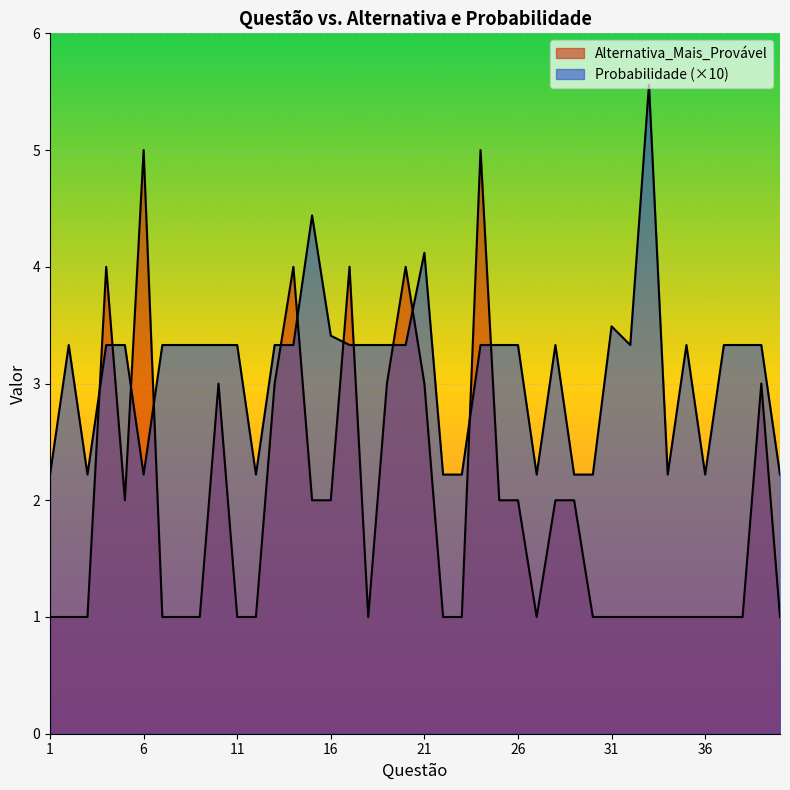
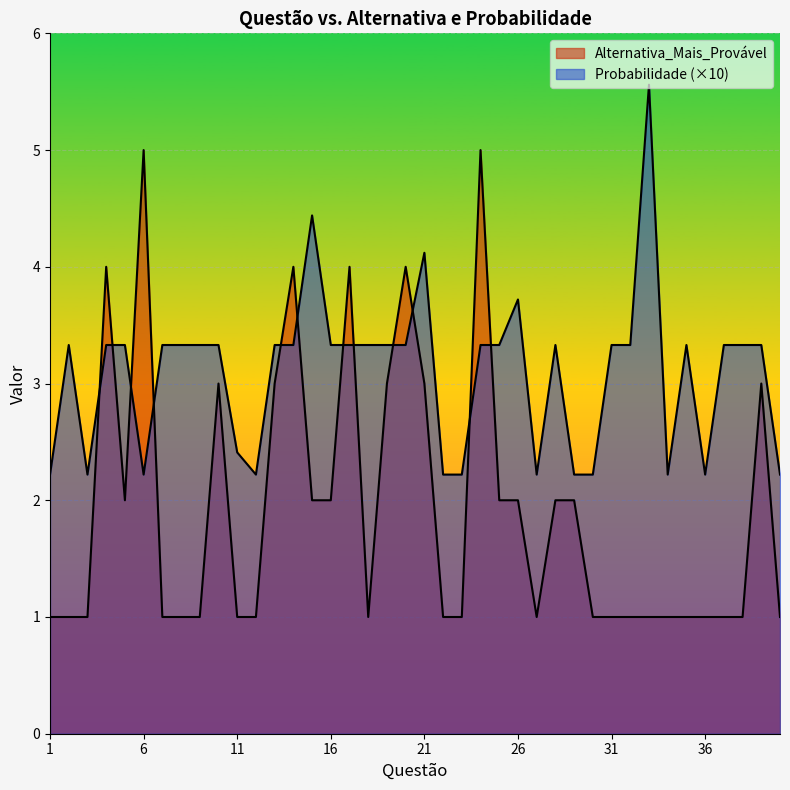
  {
    "Alternativa_Mais_Provável": {
      "1": 1.00,
      "6": 5.00,
      "11": 1.00,
      "16": 2.00,
      "21": 3.00,
      "26": 2.00,
      "31": 1.00,
      "36": 1.00
    },
    "Probabilidade (×10)": {
      "1": 2.22,
      "6": 2.22,
-     "11": 3.33,
-     "16": 3.41,
+     "11": 2.41,
+     "16": 3.33,
      "21": 4.12,
-     "26": 3.33,
-     "31": 3.49,
+     "26": 3.72,
+     "31": 3.33,
      "36": 2.22
    }
  }
